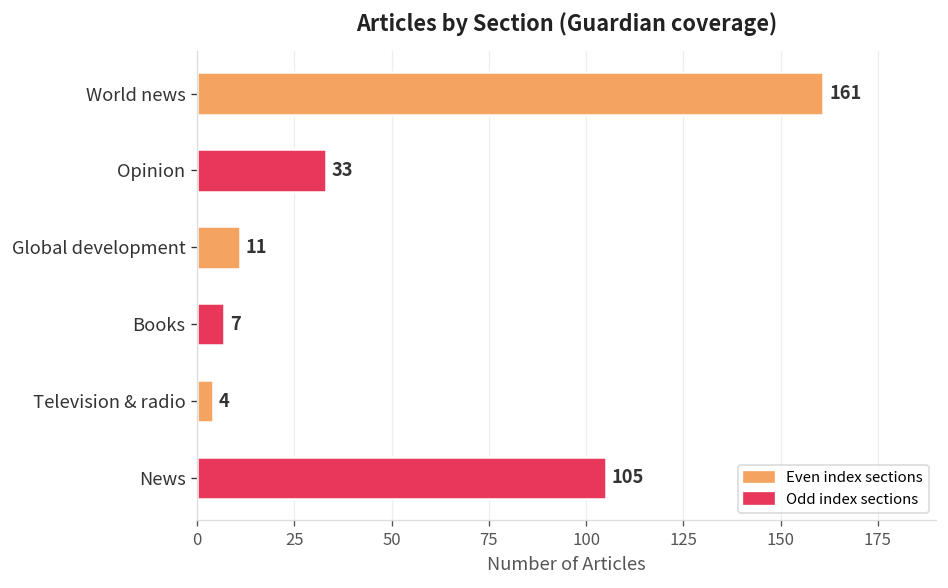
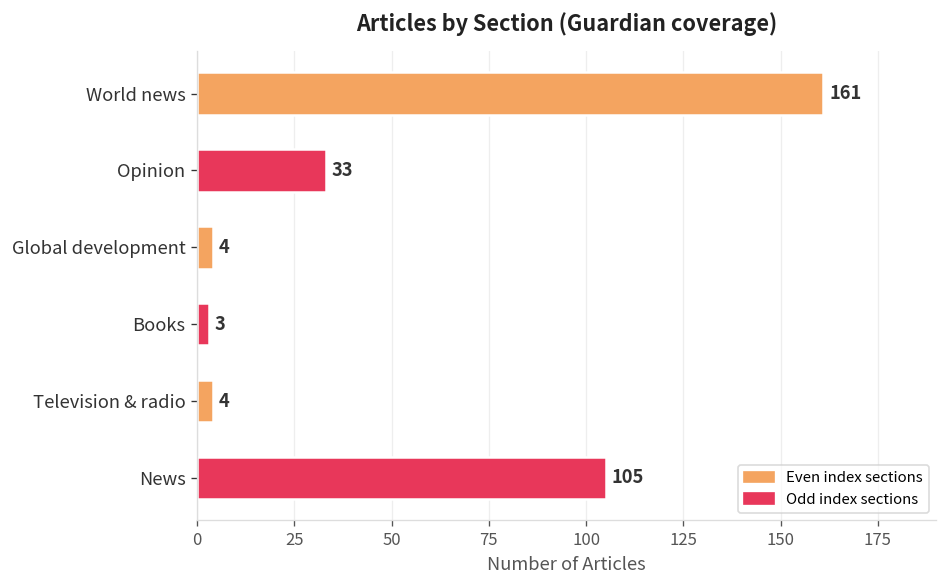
  {
    "World news": 161,
    "Opinion": 33,
-   "Global development": 11,
-   "Books": 7,
+   "Global development": 4,
+   "Books": 3,
    "Television & radio": 4,
    "News": 105
  }
